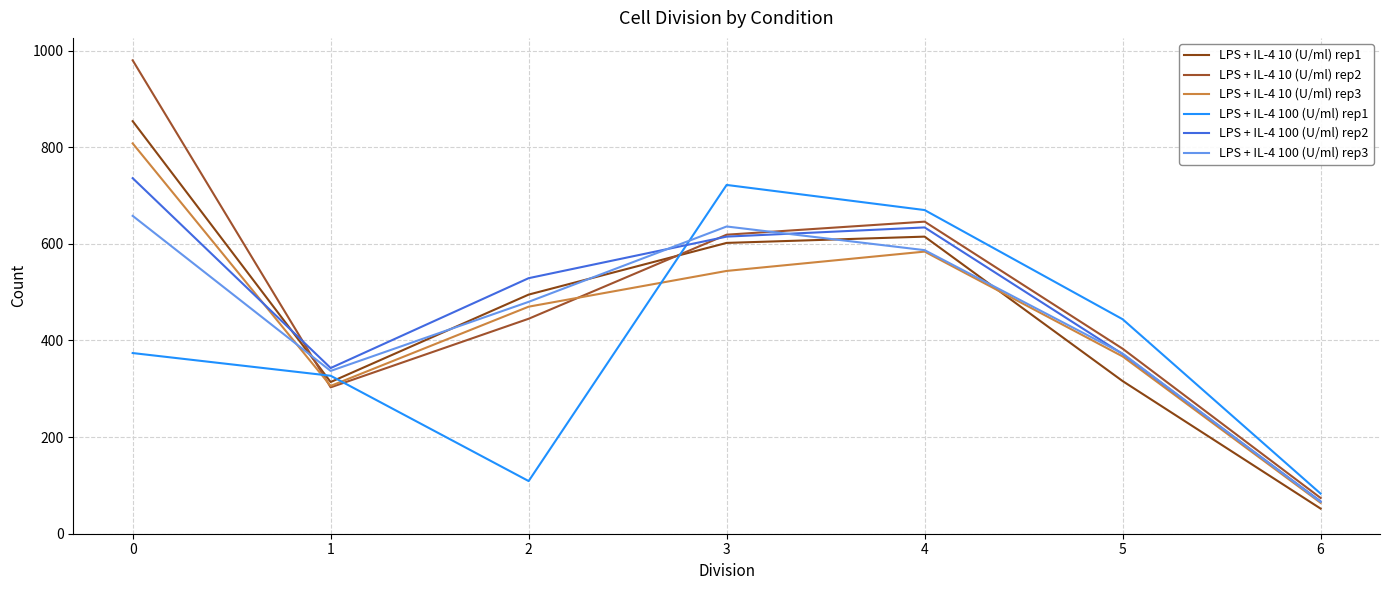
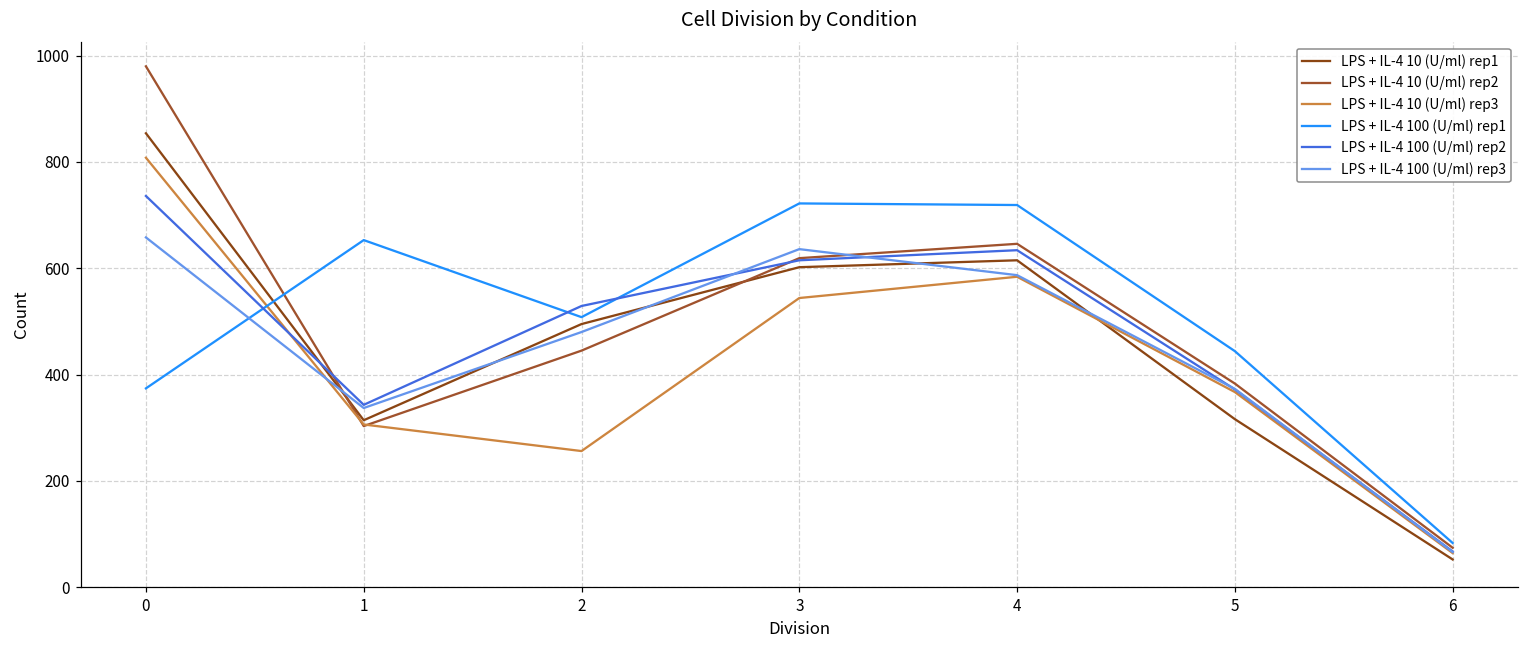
  {
    "LPS + IL-4 10 (U/ml) rep3": {
      "0": 810,
-     "2": 470,
+     "2": 260,
      "3": 540
    },
    "LPS + IL-4 100 (U/ml) rep1": {
      "0": 370,
-     "1": 330,
-     "2": 110,
+     "1": 650,
+     "2": 510,
      "3": 720,
-     "4": 670,
+     "4": 720,
      "5": 440,
      "6": 80
    }
  }
